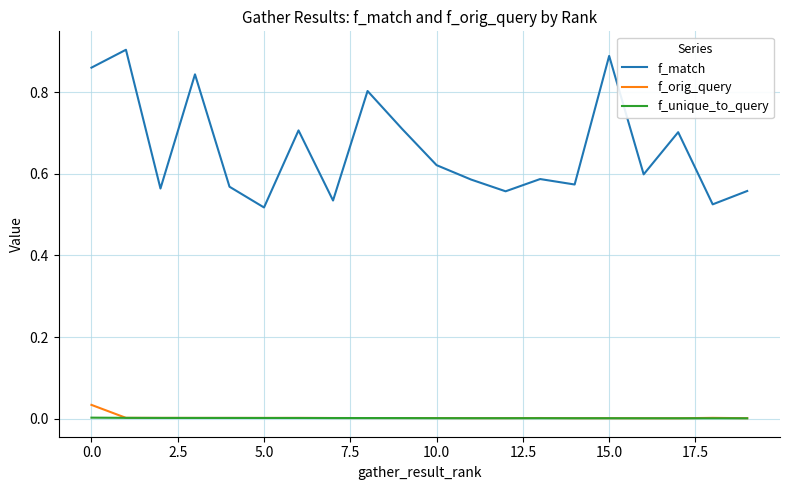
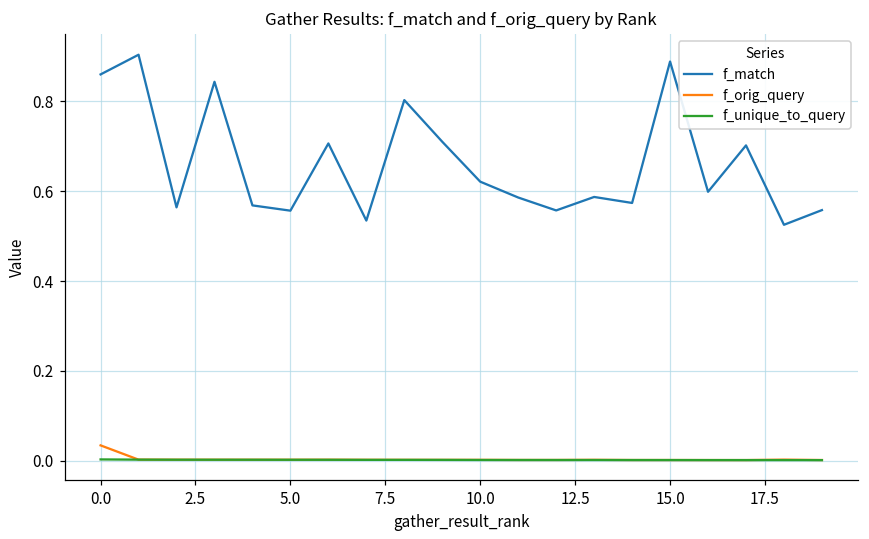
  {
    "f_match": {
      "0.0": 0.86,
-     "5.0": 0.52,
+     "5.0": 0.56,
      "10.0": 0.62,
      "15.0": 0.89
    },
    "f_orig_query": {
      "0.0": 0.03
    },
    "f_unique_to_query": {
      "0.0": 0.00
    }
  }
